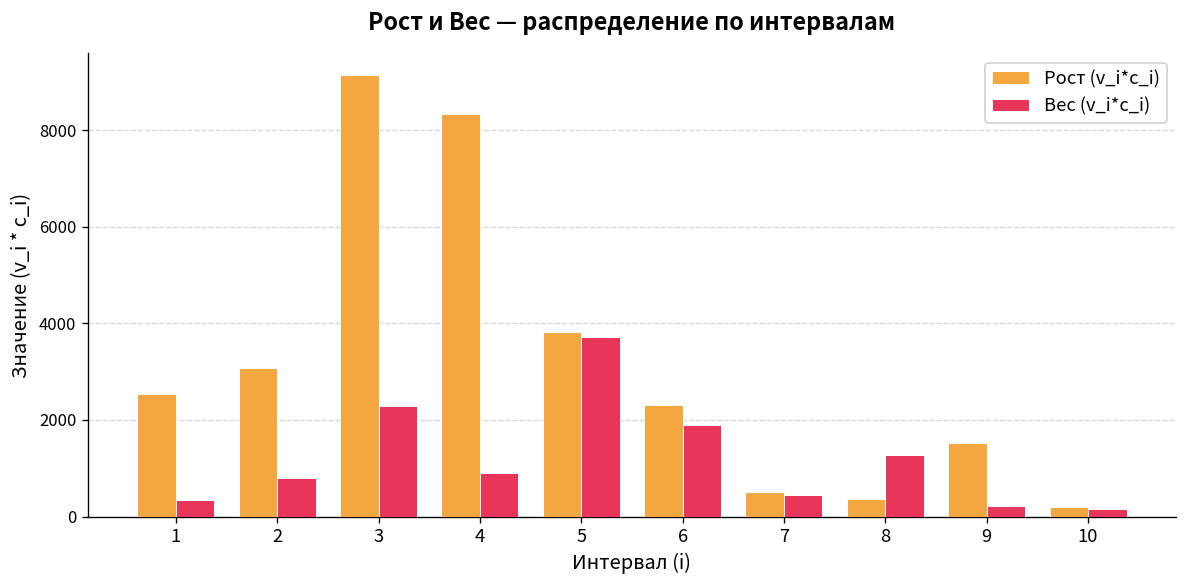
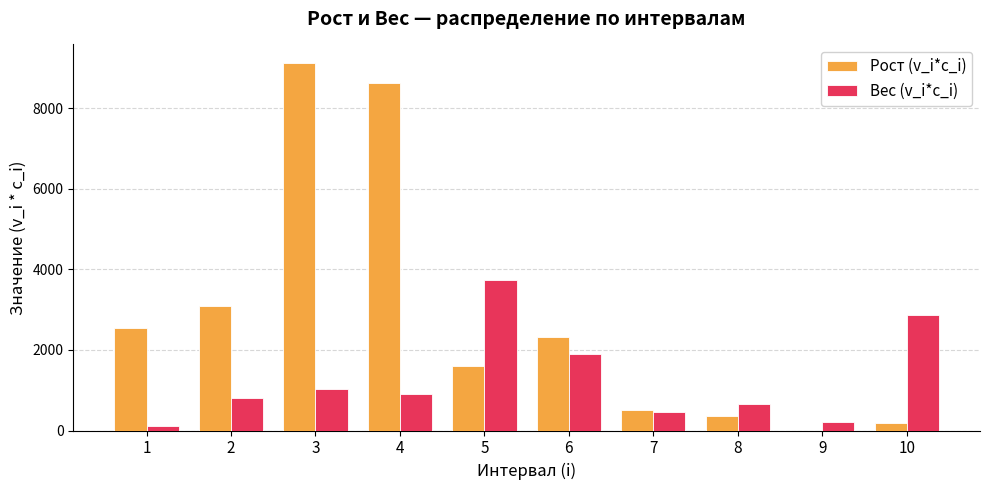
  {
    "Рост (v_i*c_i)": {
      "1": 2500,
      "2": 3100,
      "3": 9100,
-     "4": 8300,
-     "5": 3800,
+     "4": 8600,
+     "5": 1600,
      "6": 2300,
      "7": 500,
      "8": 400,
-     "9": 1500,
+     "9": 0,
      "10": 200
    },
    "Вес (v_i*c_i)": {
-     "1": 300,
+     "1": 100,
      "2": 800,
-     "3": 2300,
+     "3": 1000,
      "4": 900,
      "5": 3700,
      "6": 1900,
      "7": 500,
-     "8": 1300,
+     "8": 700,
      "9": 200,
-     "10": 200
+     "10": 2900
    }
  }
